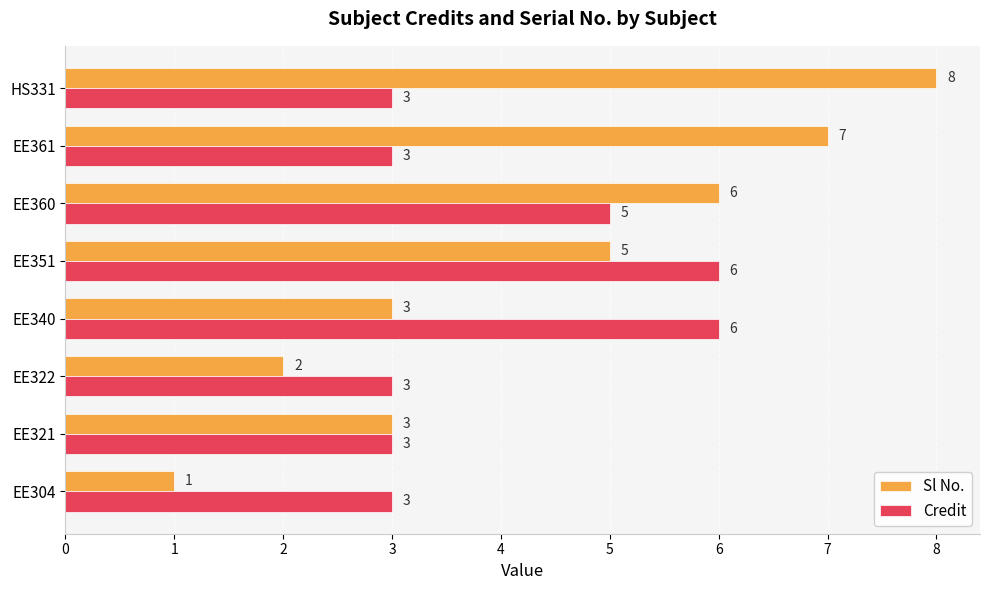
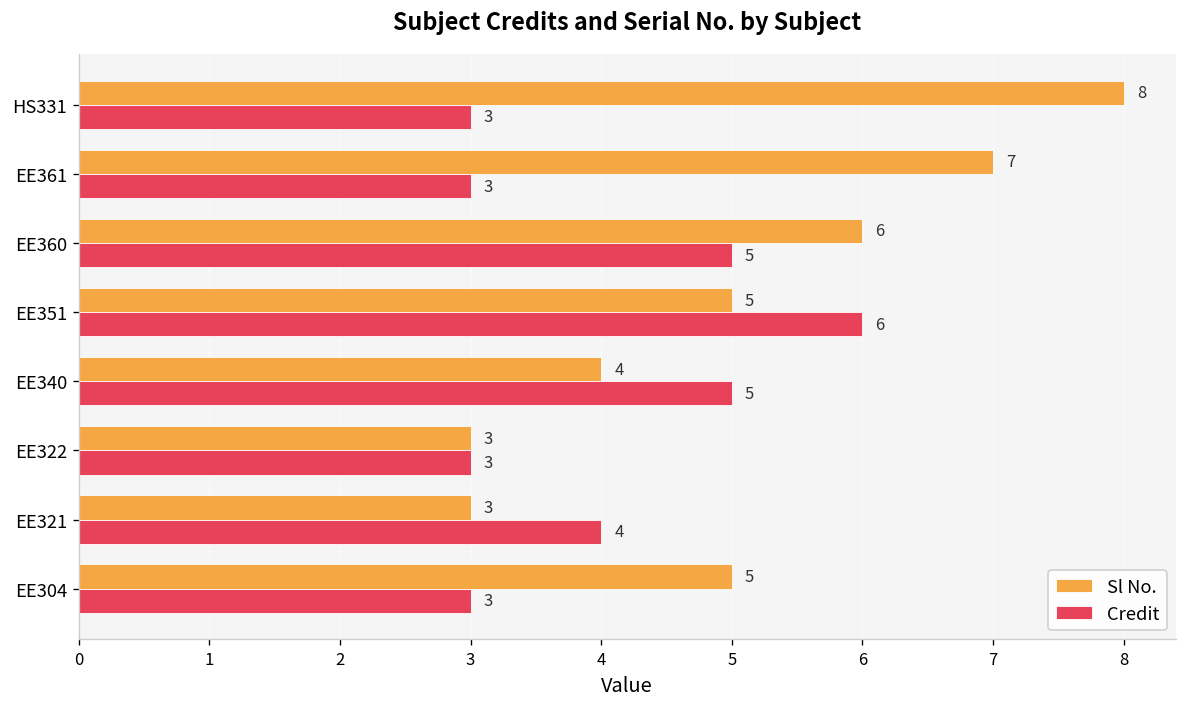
  {
    "Sl No.": {
      "HS331": 8,
      "EE361": 7,
      "EE360": 6,
      "EE351": 5,
-     "EE340": 3,
-     "EE322": 2,
+     "EE340": 4,
+     "EE322": 3,
      "EE321": 3,
-     "EE304": 1
+     "EE304": 5
    },
    "Credit": {
      "HS331": 3,
      "EE361": 3,
      "EE360": 5,
      "EE351": 6,
-     "EE340": 6,
+     "EE340": 5,
      "EE322": 3,
-     "EE321": 3,
+     "EE321": 4,
      "EE304": 3
    }
  }
